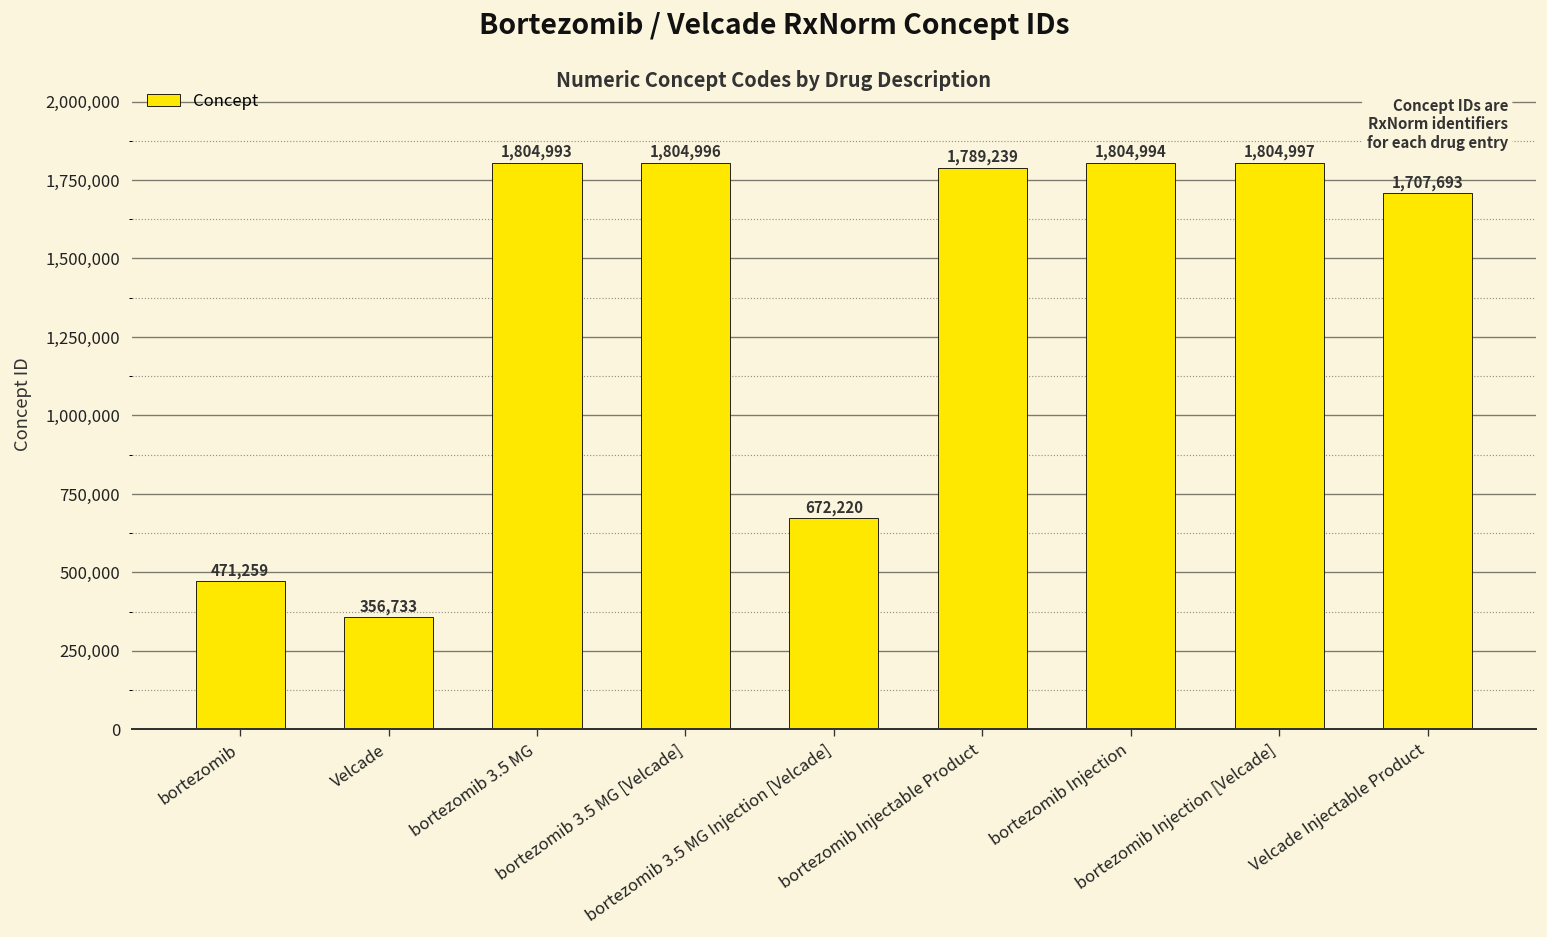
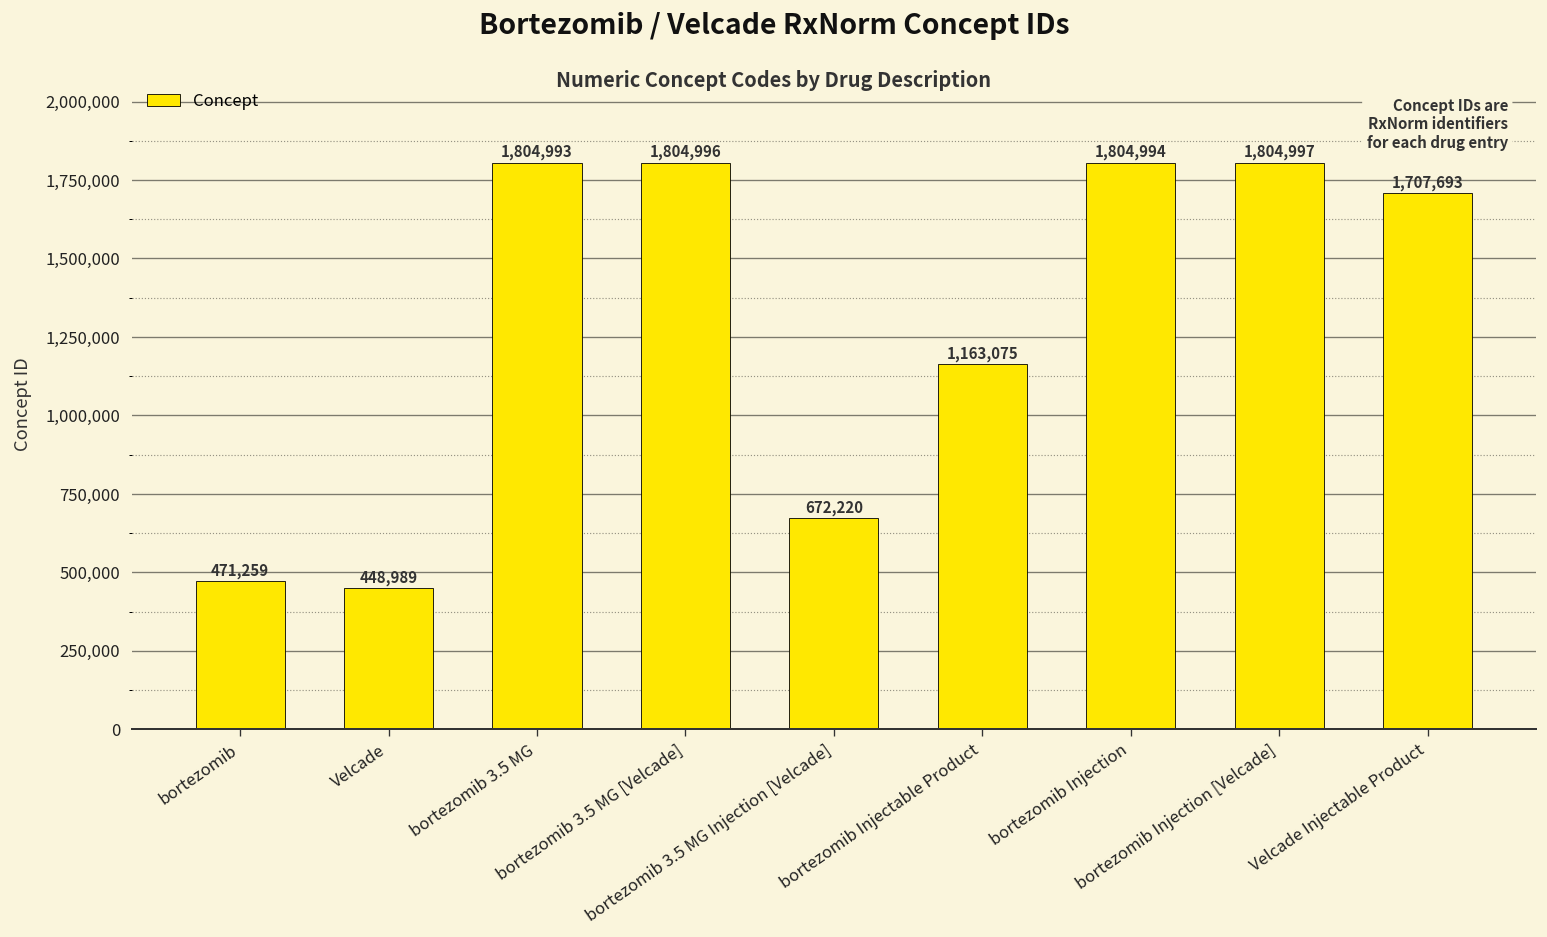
  {
    "bortezomib": "471,259",
-   "Velcade": "356,733",
+   "Velcade": "448,989",
    "bortezomib 3.5 MG": "1,804,993",
    "bortezomib 3.5 MG [Velcade]": "1,804,996",
    "bortezomib 3.5 MG Injection [Velcade]": "672,220",
-   "bortezomib Injectable Product": "1,789,239",
+   "bortezomib Injectable Product": "1,163,075",
    "bortezomib Injection": "1,804,994",
    "bortezomib Injection [Velcade]": "1,804,997",
    "Velcade Injectable Product": "1,707,693"
  }
